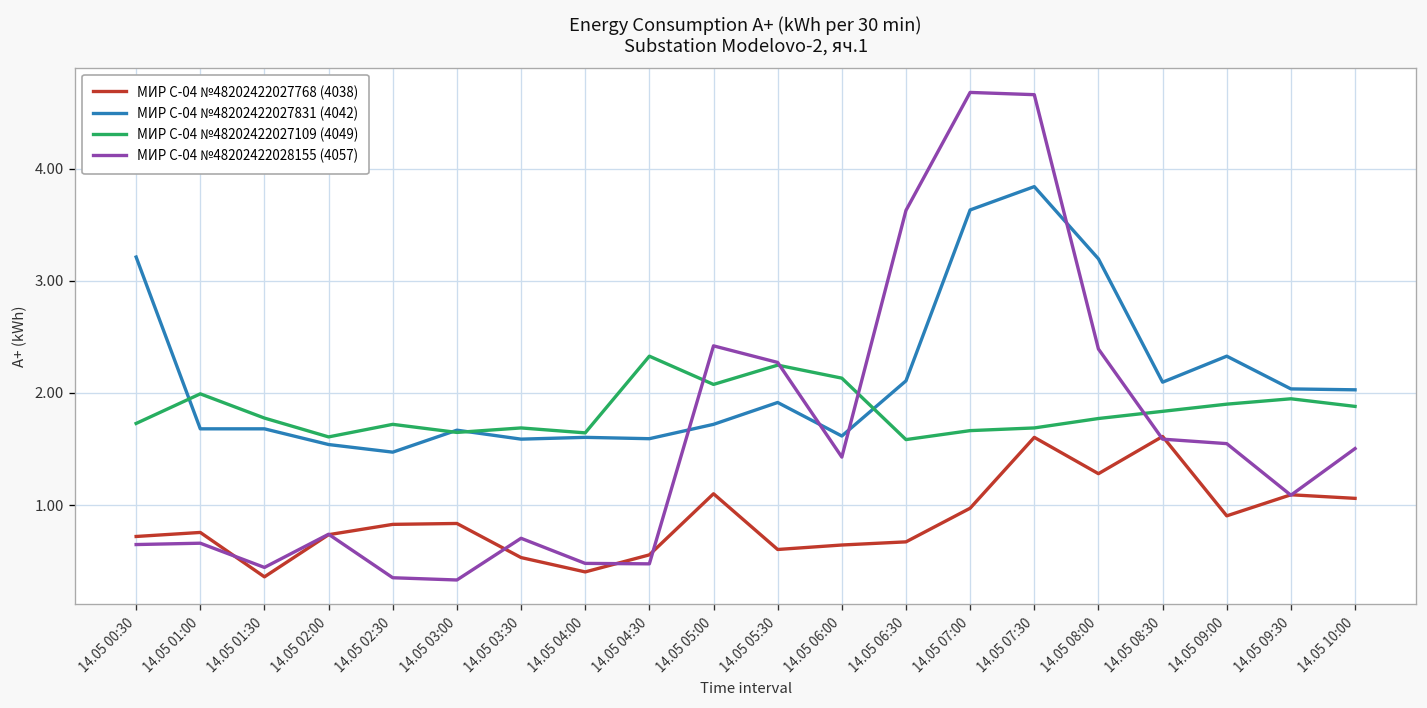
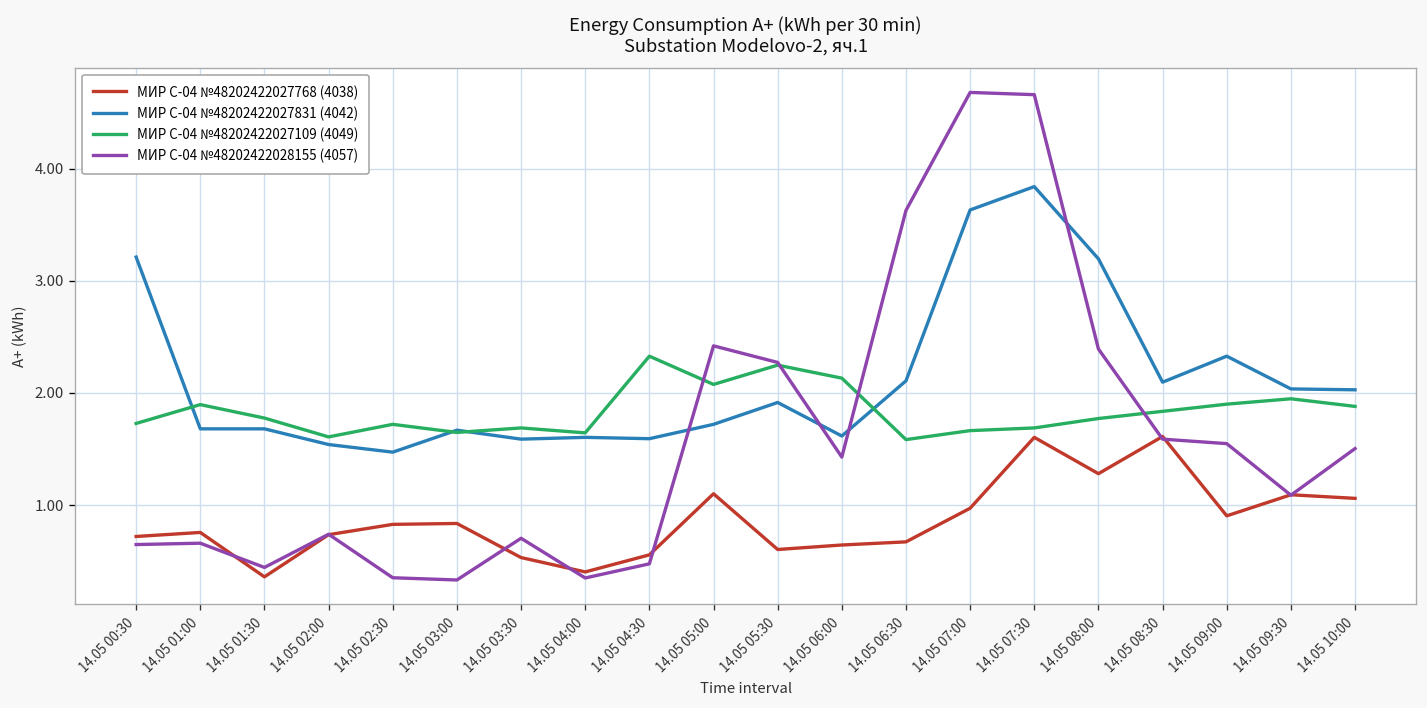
  {
    "МИР С-04 №48202422027768 (4038)": {
      "14.05 00:30": 0.7,
      "14.05 01:00": 0.8,
      "14.05 01:30": 0.4,
      "14.05 02:30": 0.8,
      "14.05 03:00": 0.8,
      "14.05 03:30": 0.5,
      "14.05 04:00": 0.4,
      "14.05 04:30": 0.6,
      "14.05 05:00": 1.1,
      "14.05 05:30": 0.6,
      "14.05 06:00": 0.6,
      "14.05 06:30": 0.7,
      "14.05 07:00": 1.0,
      "14.05 07:30": 1.6,
      "14.05 08:00": 1.3,
      "14.05 09:00": 0.9,
      "14.05 10:00": 1.1
    },
    "МИР С-04 №48202422027831 (4042)": {
      "14.05 00:30": 3.2,
      "14.05 01:00": 1.7,
      "14.05 01:30": 1.7,
      "14.05 02:00": 1.5,
      "14.05 02:30": 1.5,
      "14.05 03:30": 1.6,
      "14.05 04:00": 1.6,
      "14.05 04:30": 1.6,
      "14.05 05:00": 1.7,
      "14.05 05:30": 1.9,
      "14.05 06:00": 1.6,
      "14.05 06:30": 2.1,
      "14.05 07:00": 3.6,
      "14.05 07:30": 3.8,
      "14.05 08:00": 3.2,
      "14.05 08:30": 2.1,
      "14.05 09:00": 2.3,
      "14.05 09:30": 2.0,
      "14.05 10:00": 2.0
    },
    "МИР С-04 №48202422027109 (4049)": {
      "14.05 00:30": 1.7,
-     "14.05 01:00": 2.0,
+     "14.05 01:00": 1.9,
      "14.05 01:30": 1.8,
      "14.05 02:00": 1.6,
      "14.05 02:30": 1.7,
      "14.05 03:30": 1.7,
      "14.05 04:00": 1.6,
      "14.05 04:30": 2.3,
      "14.05 05:00": 2.1,
      "14.05 06:00": 2.1,
      "14.05 06:30": 1.6,
      "14.05 07:00": 1.7,
      "14.05 07:30": 1.7,
      "14.05 08:00": 1.8,
      "14.05 08:30": 1.8,
      "14.05 09:00": 1.9,
      "14.05 09:30": 1.9,
      "14.05 10:00": 1.9
    },
    "МИР С-04 №48202422028155 (4057)": {
      "14.05 00:30": 0.6,
      "14.05 01:00": 0.7,
      "14.05 01:30": 0.4,
      "14.05 02:30": 0.4,
      "14.05 03:00": 0.3,
      "14.05 03:30": 0.7,
-     "14.05 04:00": 0.5,
+     "14.05 04:00": 0.4,
      "14.05 04:30": 0.5,
      "14.05 05:00": 2.4,
      "14.05 06:00": 1.4,
      "14.05 06:30": 3.6,
      "14.05 07:00": 4.7,
      "14.05 07:30": 4.7,
      "14.05 08:00": 2.4,
      "14.05 09:00": 1.5,
      "14.05 10:00": 1.5
    }
  }
